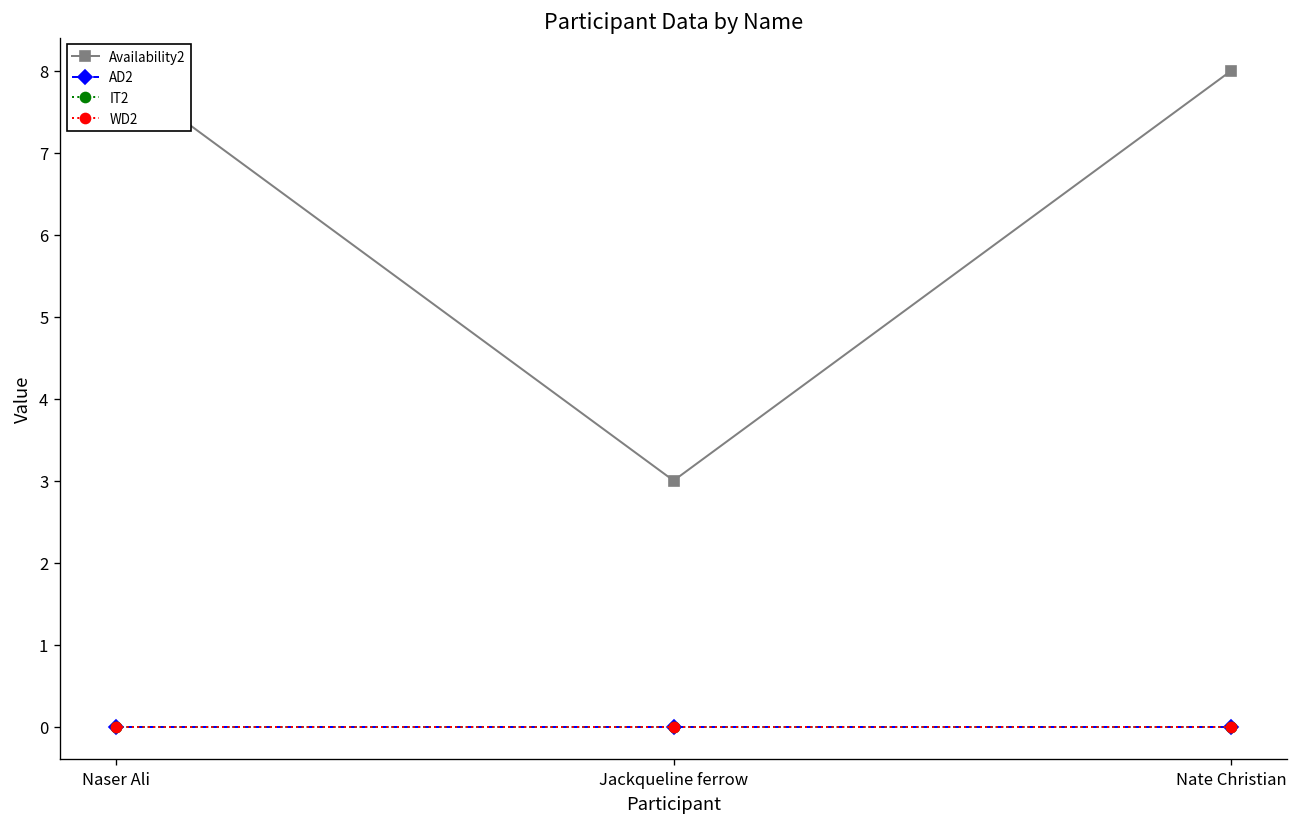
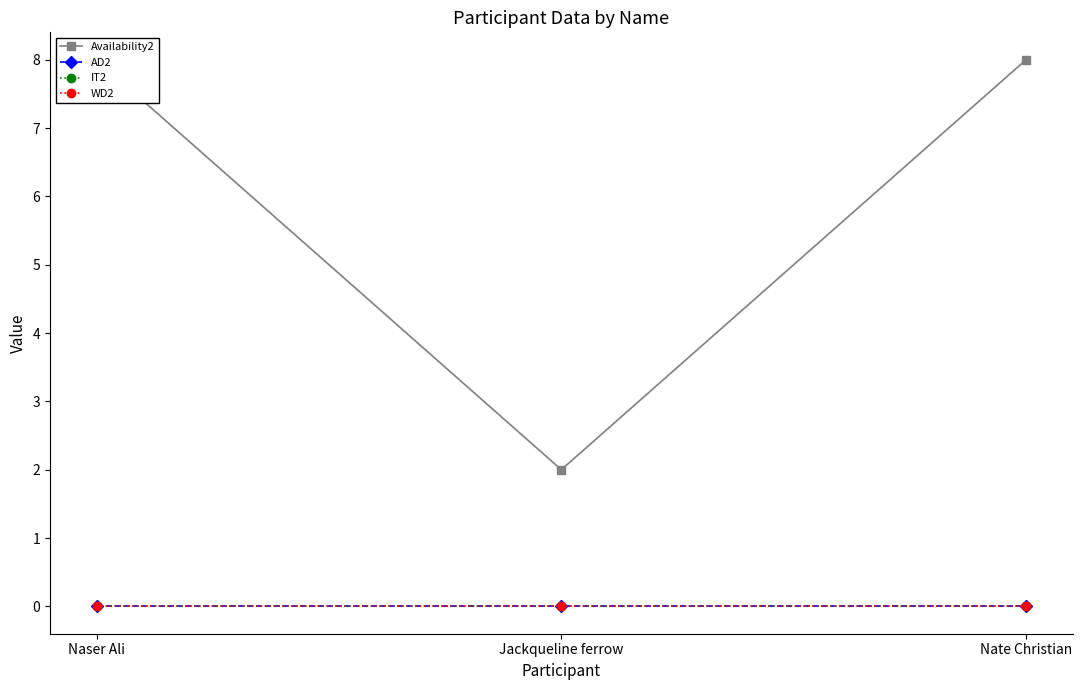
  {
    "Availability2": {
-     "Jackqueline ferrow": 3,
+     "Jackqueline ferrow": 2,
      "Nate Christian": 8
    },
    "WD2": {
      "Naser Ali": 0,
      "Jackqueline ferrow": 0,
      "Nate Christian": 0
    }
  }
